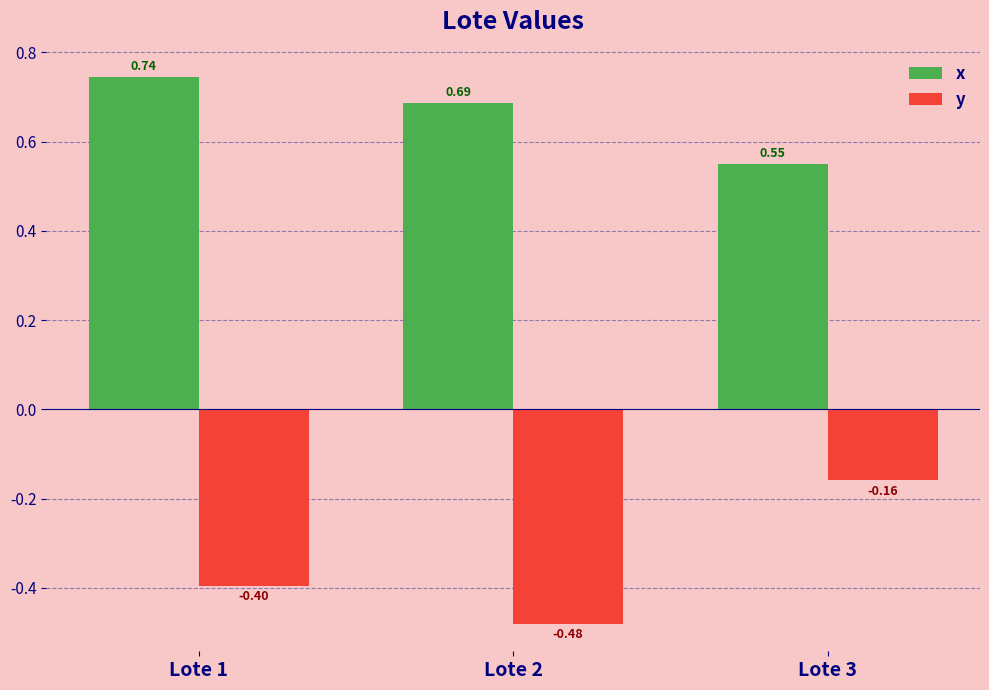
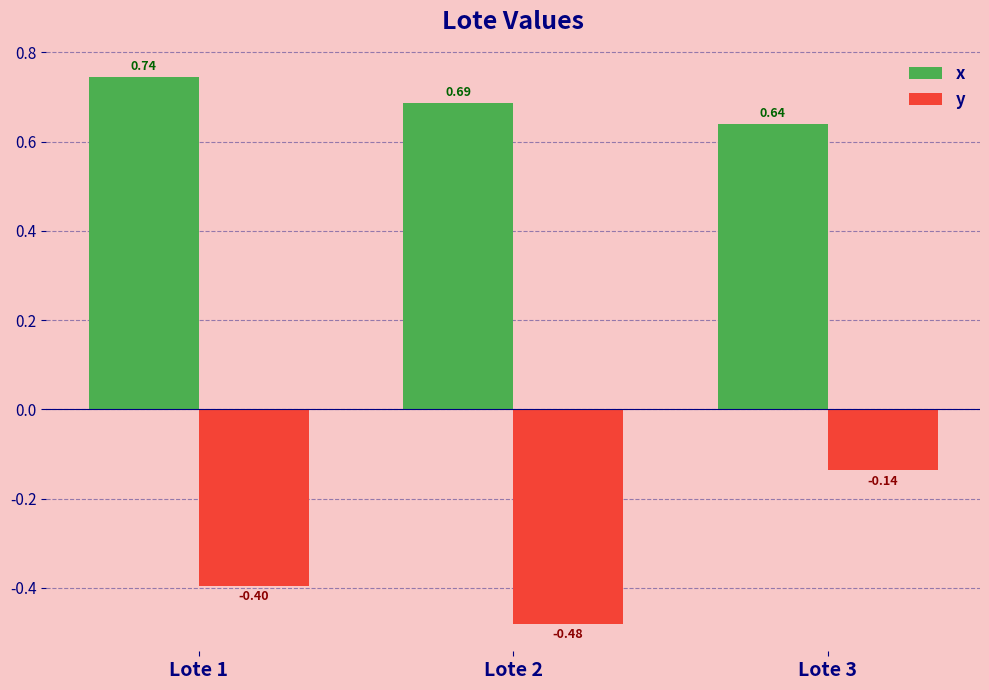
  {
    "x": {
      "Lote 1": 0.74,
      "Lote 2": 0.69,
-     "Lote 3": 0.55
+     "Lote 3": 0.64
    },
    "y": {
      "Lote 1": -0.40,
      "Lote 2": -0.48,
-     "Lote 3": -0.16
+     "Lote 3": -0.14
    }
  }
